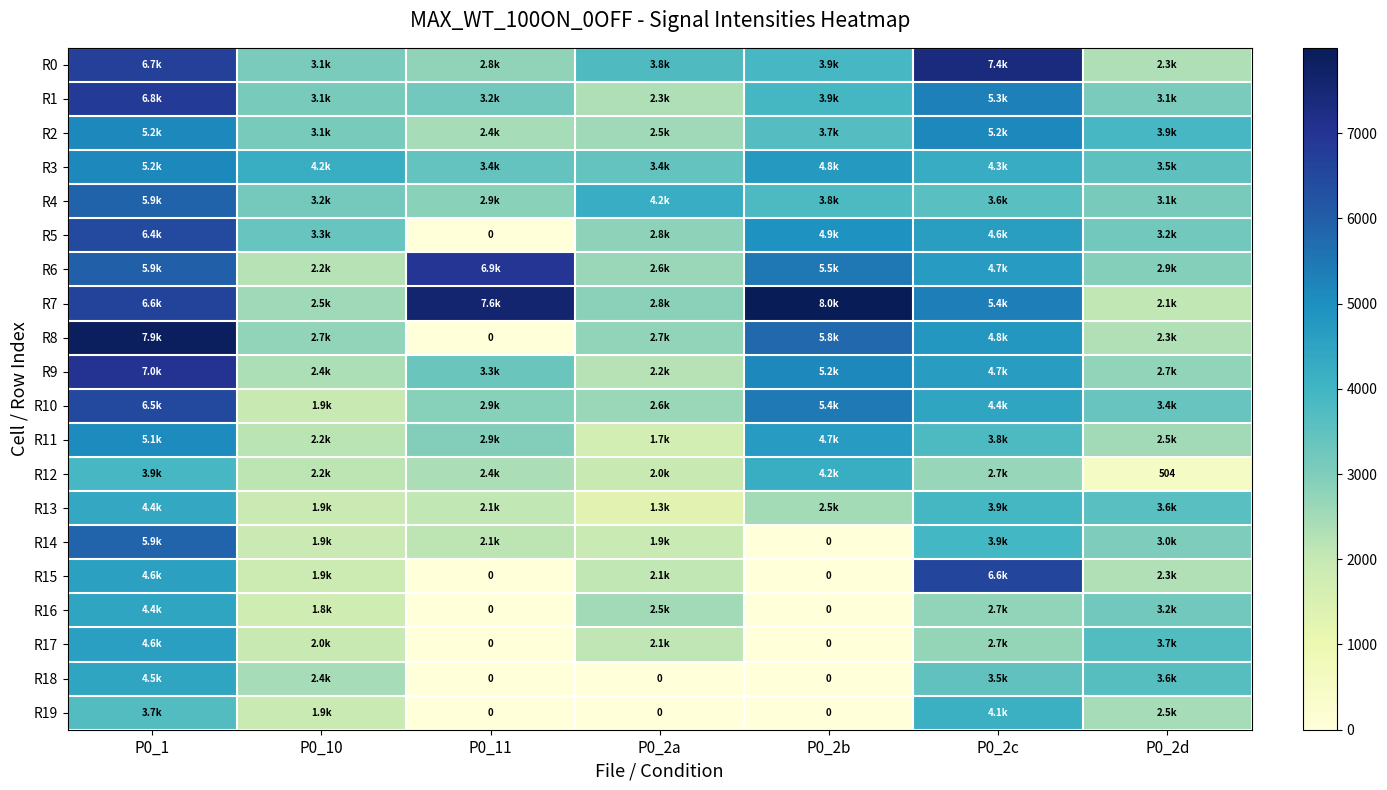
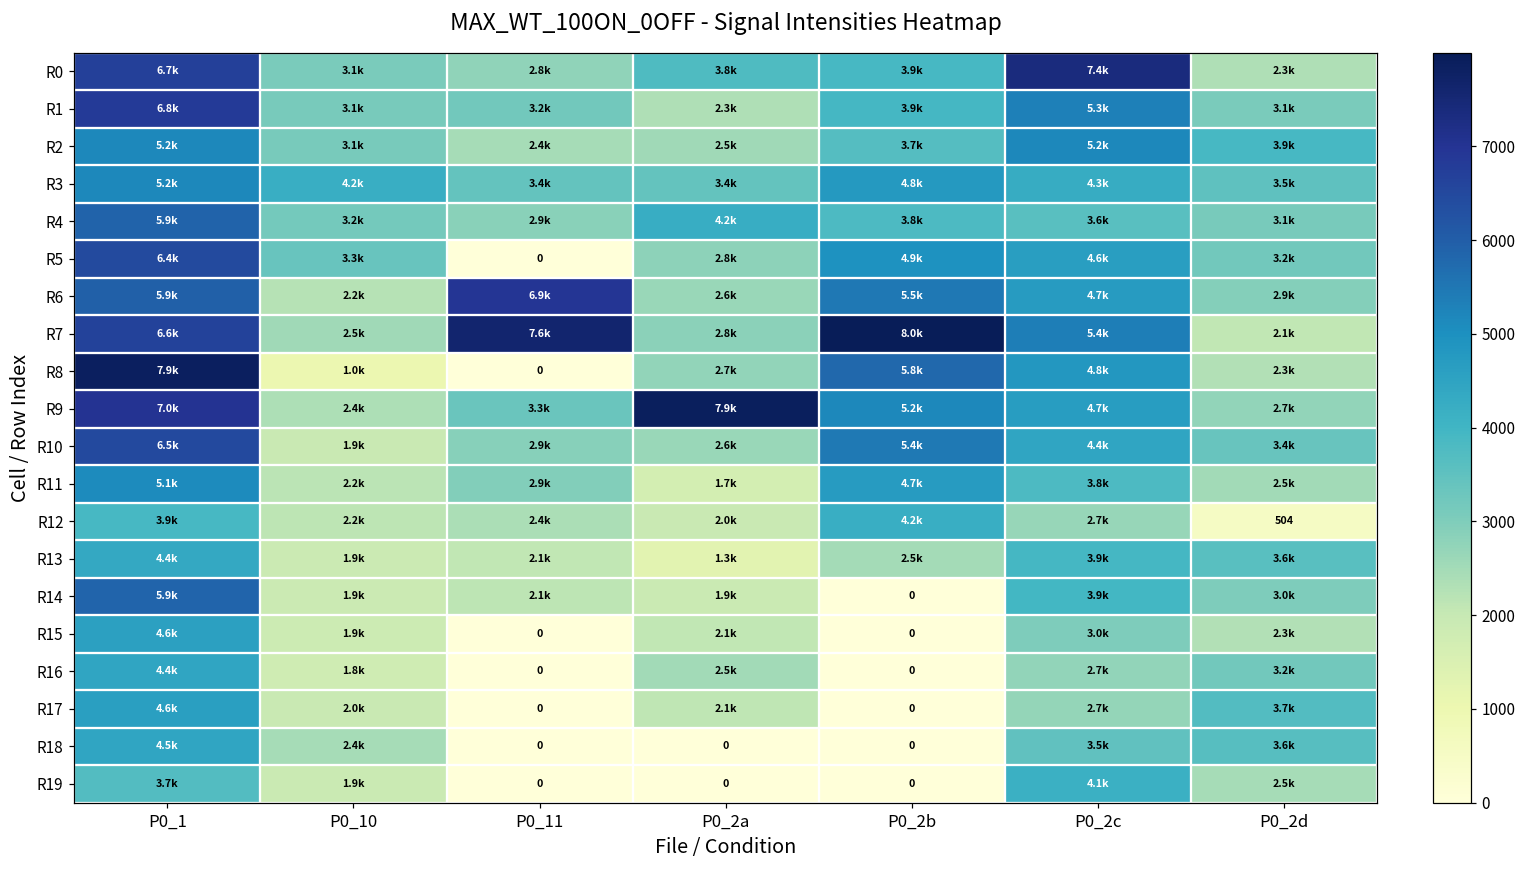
  {
    "R0": {
      "P0_1": "6.7k",
      "P0_10": "3.1k",
      "P0_11": "2.8k",
      "P0_2a": "3.8k",
      "P0_2b": "3.9k",
      "P0_2c": "7.4k",
      "P0_2d": "2.3k"
    },
    "R1": {
      "P0_1": "6.8k",
      "P0_10": "3.1k",
      "P0_11": "3.2k",
      "P0_2a": "2.3k",
      "P0_2b": "3.9k",
      "P0_2c": "5.3k",
      "P0_2d": "3.1k"
    },
    "R2": {
      "P0_1": "5.2k",
      "P0_10": "3.1k",
      "P0_11": "2.4k",
      "P0_2a": "2.5k",
      "P0_2b": "3.7k",
      "P0_2c": "5.2k",
      "P0_2d": "3.9k"
    },
    "R3": {
      "P0_1": "5.2k",
      "P0_10": "4.2k",
      "P0_11": "3.4k",
      "P0_2a": "3.4k",
      "P0_2b": "4.8k",
      "P0_2c": "4.3k",
      "P0_2d": "3.5k"
    },
    "R4": {
      "P0_1": "5.9k",
      "P0_10": "3.2k",
      "P0_11": "2.9k",
      "P0_2a": "4.2k",
      "P0_2b": "3.8k",
      "P0_2c": "3.6k",
      "P0_2d": "3.1k"
    },
    "R5": {
      "P0_1": "6.4k",
      "P0_10": "3.3k",
      "P0_11": "0",
      "P0_2a": "2.8k",
      "P0_2b": "4.9k",
      "P0_2c": "4.6k",
      "P0_2d": "3.2k"
    },
    "R6": {
      "P0_1": "5.9k",
      "P0_10": "2.2k",
      "P0_11": "6.9k",
      "P0_2a": "2.6k",
      "P0_2b": "5.5k",
      "P0_2c": "4.7k",
      "P0_2d": "2.9k"
    },
    "R7": {
      "P0_1": "6.6k",
      "P0_10": "2.5k",
      "P0_11": "7.6k",
      "P0_2a": "2.8k",
      "P0_2b": "8.0k",
      "P0_2c": "5.4k",
      "P0_2d": "2.1k"
    },
    "R8": {
      "P0_1": "7.9k",
-     "P0_10": "2.7k",
+     "P0_10": "1.0k",
      "P0_11": "0",
      "P0_2a": "2.7k",
      "P0_2b": "5.8k",
      "P0_2c": "4.8k",
      "P0_2d": "2.3k"
    },
    "R9": {
      "P0_1": "7.0k",
      "P0_10": "2.4k",
      "P0_11": "3.3k",
-     "P0_2a": "2.2k",
+     "P0_2a": "7.9k",
      "P0_2b": "5.2k",
      "P0_2c": "4.7k",
      "P0_2d": "2.7k"
    },
    "R10": {
      "P0_1": "6.5k",
      "P0_10": "1.9k",
      "P0_11": "2.9k",
      "P0_2a": "2.6k",
      "P0_2b": "5.4k",
      "P0_2c": "4.4k",
      "P0_2d": "3.4k"
    },
    "R11": {
      "P0_1": "5.1k",
      "P0_10": "2.2k",
      "P0_11": "2.9k",
      "P0_2a": "1.7k",
      "P0_2b": "4.7k",
      "P0_2c": "3.8k",
      "P0_2d": "2.5k"
    },
    "R12": {
      "P0_1": "3.9k",
      "P0_10": "2.2k",
      "P0_11": "2.4k",
      "P0_2a": "2.0k",
      "P0_2b": "4.2k",
      "P0_2c": "2.7k",
      "P0_2d": "504"
    },
    "R13": {
      "P0_1": "4.4k",
      "P0_10": "1.9k",
      "P0_11": "2.1k",
      "P0_2a": "1.3k",
      "P0_2b": "2.5k",
      "P0_2c": "3.9k",
      "P0_2d": "3.6k"
    },
    "R14": {
      "P0_1": "5.9k",
      "P0_10": "1.9k",
      "P0_11": "2.1k",
      "P0_2a": "1.9k",
      "P0_2b": "0",
      "P0_2c": "3.9k",
      "P0_2d": "3.0k"
    },
    "R15": {
      "P0_1": "4.6k",
      "P0_10": "1.9k",
      "P0_11": "0",
      "P0_2a": "2.1k",
      "P0_2b": "0",
-     "P0_2c": "6.6k",
+     "P0_2c": "3.0k",
      "P0_2d": "2.3k"
    },
    "R16": {
      "P0_1": "4.4k",
      "P0_10": "1.8k",
      "P0_11": "0",
      "P0_2a": "2.5k",
      "P0_2b": "0",
      "P0_2c": "2.7k",
      "P0_2d": "3.2k"
    },
    "R17": {
      "P0_1": "4.6k",
      "P0_10": "2.0k",
      "P0_11": "0",
      "P0_2a": "2.1k",
      "P0_2b": "0",
      "P0_2c": "2.7k",
      "P0_2d": "3.7k"
    },
    "R18": {
      "P0_1": "4.5k",
      "P0_10": "2.4k",
      "P0_11": "0",
      "P0_2a": "0",
      "P0_2b": "0",
      "P0_2c": "3.5k",
      "P0_2d": "3.6k"
    },
    "R19": {
      "P0_1": "3.7k",
      "P0_10": "1.9k",
      "P0_11": "0",
      "P0_2a": "0",
      "P0_2b": "0",
      "P0_2c": "4.1k",
      "P0_2d": "2.5k"
    }
  }
